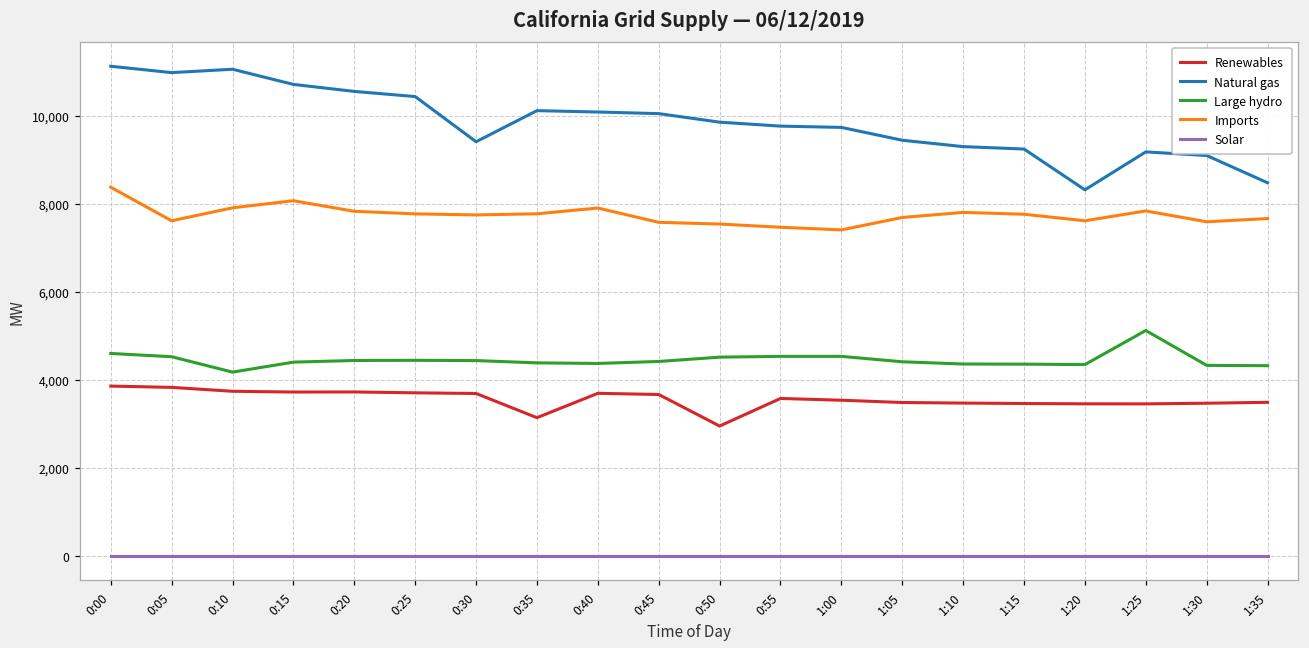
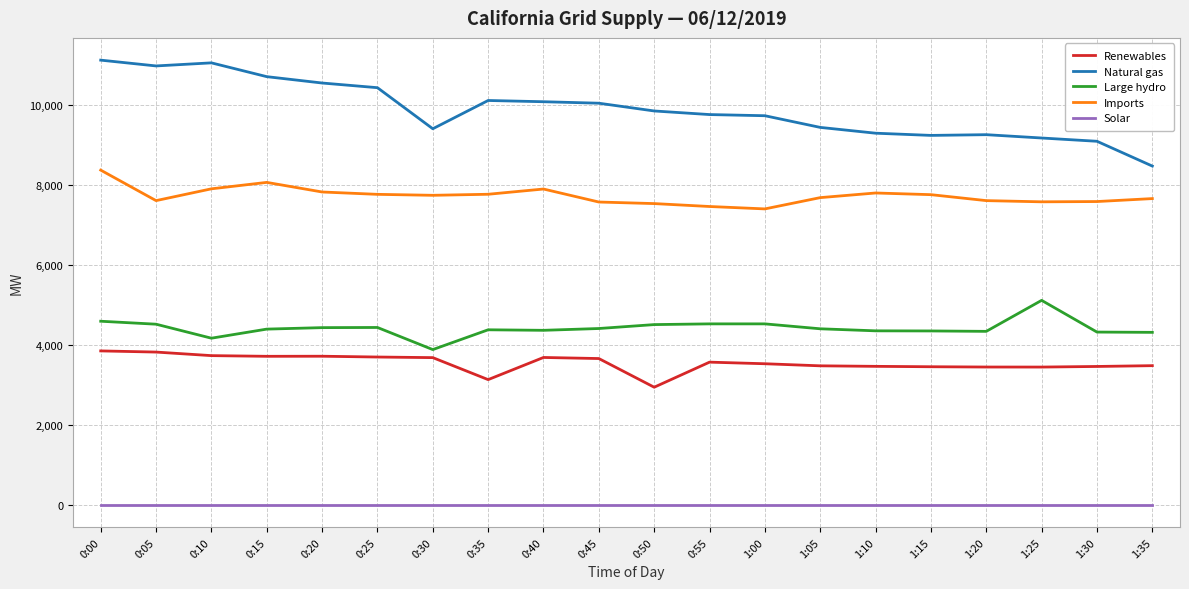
  {
    "Renewables": {
      "0:00": "3,900",
      "0:05": "3,800",
      "0:10": "3,700",
      "0:15": "3,700",
      "0:20": "3,700",
      "0:25": "3,700",
      "0:30": "3,700",
      "0:35": "3,100",
      "0:40": "3,700",
      "0:45": "3,700",
      "0:50": "2,900",
      "0:55": "3,600",
      "1:00": "3,500",
      "1:05": "3,500",
      "1:10": "3,500",
      "1:15": "3,500",
      "1:20": "3,500",
      "1:25": "3,500",
      "1:30": "3,500",
      "1:35": "3,500"
    },
    "Natural gas": {
      "0:00": "11,100",
      "0:05": "11,000",
      "0:10": "11,100",
      "0:15": "10,700",
      "0:20": "10,600",
      "0:25": "10,400",
      "0:30": "9,400",
      "0:35": "10,100",
      "0:40": "10,100",
      "0:45": "10,100",
      "0:50": "9,900",
      "0:55": "9,800",
      "1:00": "9,700",
      "1:05": "9,400",
      "1:10": "9,300",
      "1:15": "9,200",
-     "1:20": "8,300",
+     "1:20": "9,300",
      "1:25": "9,200",
      "1:30": "9,100",
      "1:35": "8,500"
    },
    "Large hydro": {
      "0:00": "4,600",
      "0:05": "4,500",
      "0:10": "4,200",
      "0:15": "4,400",
      "0:20": "4,400",
      "0:25": "4,400",
-     "0:30": "4,400",
+     "0:30": "3,900",
      "0:35": "4,400",
      "0:40": "4,400",
      "0:45": "4,400",
      "0:50": "4,500",
      "0:55": "4,500",
      "1:00": "4,500",
      "1:05": "4,400",
      "1:10": "4,400",
      "1:15": "4,400",
      "1:20": "4,300",
      "1:25": "5,100",
      "1:30": "4,300",
      "1:35": "4,300"
    },
    "Imports": {
      "0:00": "8,400",
      "0:05": "7,600",
      "0:10": "7,900",
      "0:15": "8,100",
      "0:20": "7,800",
      "0:25": "7,800",
      "0:30": "7,700",
      "0:35": "7,800",
      "0:40": "7,900",
      "0:45": "7,600",
      "0:50": "7,500",
      "0:55": "7,500",
      "1:00": "7,400",
      "1:05": "7,700",
      "1:10": "7,800",
      "1:15": "7,800",
      "1:20": "7,600",
-     "1:25": "7,800",
+     "1:25": "7,600",
      "1:30": "7,600",
      "1:35": "7,700"
    },
    "Solar": {
      "0:00": "0",
      "0:05": "0",
      "0:10": "0",
      "0:15": "0",
      "0:20": "0",
      "0:25": "0",
      "0:30": "0",
      "0:35": "0",
      "0:40": "0",
      "0:45": "0",
      "0:50": "0",
      "0:55": "0",
      "1:00": "0",
      "1:05": "0",
      "1:10": "0",
      "1:15": "0",
      "1:20": "0",
      "1:25": "0",
      "1:30": "0",
      "1:35": "0"
    }
  }
